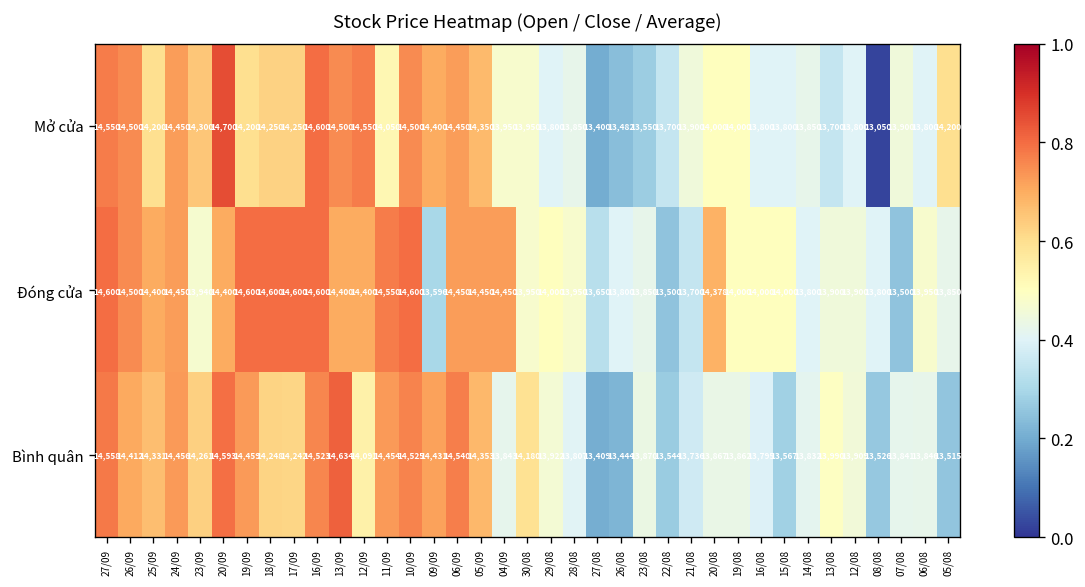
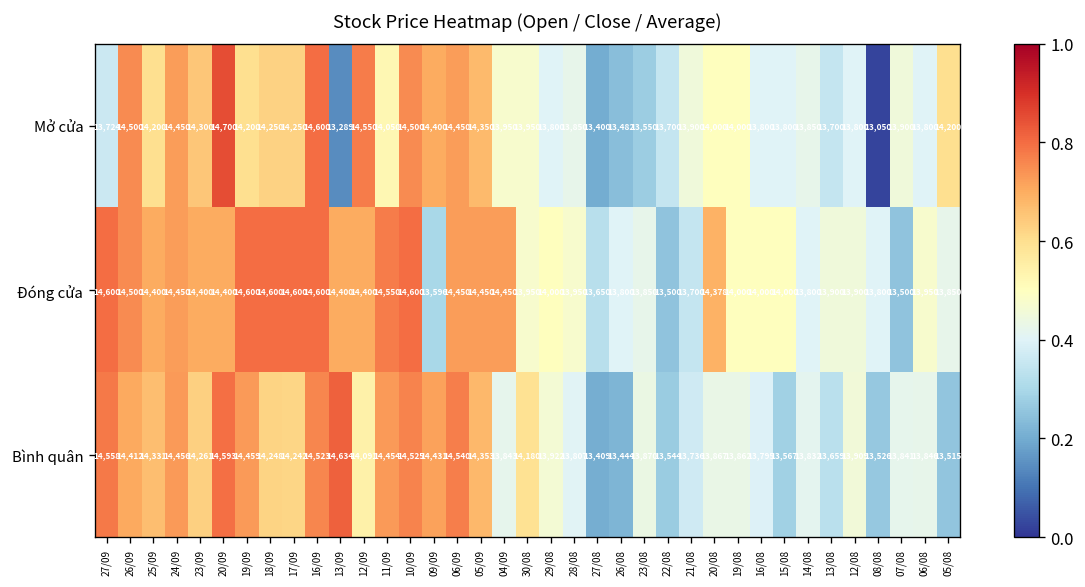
  {
    "Mở cửa": {
-     "27/09": "14,550",
+     "27/09": "13,724",
      "26/09": "14,500",
      "25/09": "14,200",
      "24/09": "14,450",
      "23/09": "14,300",
      "20/09": "14,700",
      "19/09": "14,200",
      "18/09": "14,250",
      "17/09": "14,250",
      "16/09": "14,600",
-     "13/09": "14,500",
+     "13/09": "13,289",
      "12/09": "14,550",
      "11/09": "14,050",
      "10/09": "14,500",
      "09/09": "14,400",
      "06/09": "14,450",
      "05/09": "14,350",
      "04/09": "13,950",
      "27/08": "13,400",
      "26/08": "13,482",
      "23/08": "13,550",
      "22/08": "13,700",
      "20/08": "14,000",
      "19/08": "14,000",
      "13/08": "13,700",
      "08/08": "13,050",
      "05/08": "14,200"
    },
    "Đóng cửa": {
      "27/09": "14,600",
      "26/09": "14,500",
      "25/09": "14,400",
      "24/09": "14,450",
-     "23/09": "13,940",
+     "23/09": "14,400",
      "20/09": "14,400",
      "19/09": "14,600",
      "18/09": "14,600",
      "17/09": "14,600",
      "16/09": "14,600",
      "13/09": "14,400",
      "12/09": "14,400",
      "11/09": "14,550",
      "10/09": "14,600",
      "09/09": "13,596",
      "06/09": "14,450",
      "05/09": "14,450",
      "04/09": "14,450",
      "30/08": "13,950",
      "29/08": "14,000",
      "28/08": "13,950",
      "27/08": "13,650",
      "22/08": "13,500",
      "21/08": "13,700",
      "20/08": "14,378",
      "19/08": "14,000",
      "16/08": "14,000",
      "15/08": "14,000",
      "07/08": "13,500",
      "06/08": "13,950"
    },
    "Bình quân": {
      "27/09": "14,558",
      "26/09": "14,412",
      "25/09": "14,331",
      "24/09": "14,456",
      "23/09": "14,261",
      "20/09": "14,593",
      "19/09": "14,459",
      "16/09": "14,523",
      "13/09": "14,634",
      "12/09": "14,091",
      "11/09": "14,454",
      "10/09": "14,525",
      "09/09": "14,431",
      "06/09": "14,540",
      "05/09": "14,353",
      "30/08": "14,180",
      "27/08": "13,409",
      "26/08": "13,444",
      "22/08": "13,544",
      "21/08": "13,736",
      "15/08": "13,567",
-     "13/08": "13,990",
+     "13/08": "13,659",
      "08/08": "13,526",
      "05/08": "13,515"
    }
  }
